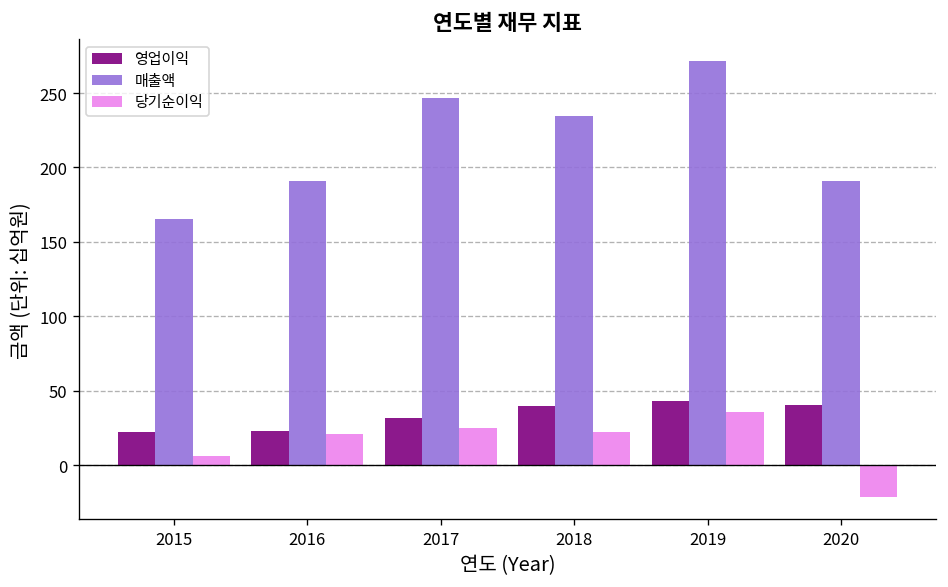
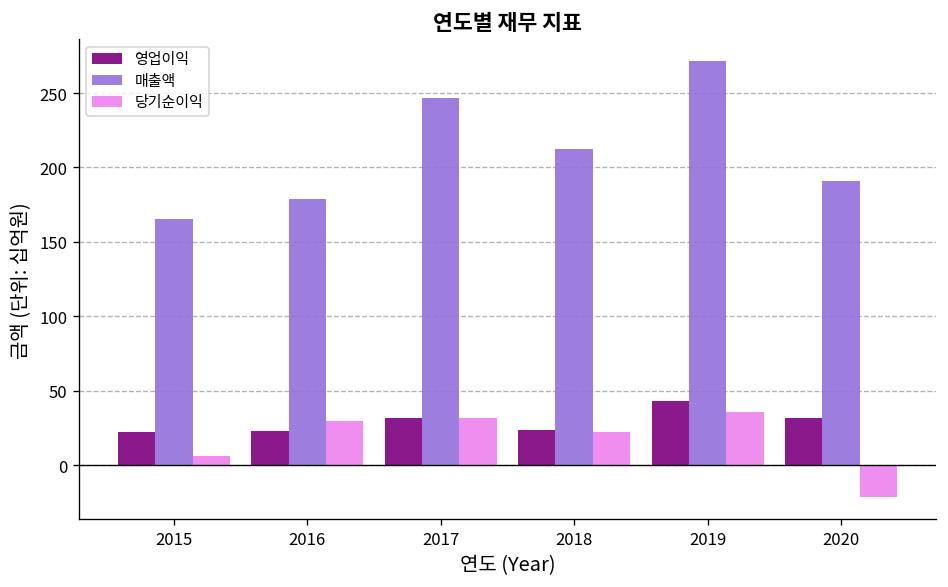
  {
    "영업이익": {
      "2015": 22,
      "2016": 23,
      "2017": 32,
-     "2018": 39,
+     "2018": 23,
      "2019": 43,
-     "2020": 40
+     "2020": 32
    },
    "매출액": {
      "2015": 166,
-     "2016": 191,
+     "2016": 179,
      "2017": 247,
-     "2018": 234,
+     "2018": 212,
      "2019": 272,
      "2020": 191
    },
    "당기순이익": {
      "2015": 6,
-     "2016": 21,
-     "2017": 25,
+     "2016": 29,
+     "2017": 31,
      "2018": 23,
      "2019": 36,
      "2020": -22
    }
  }
